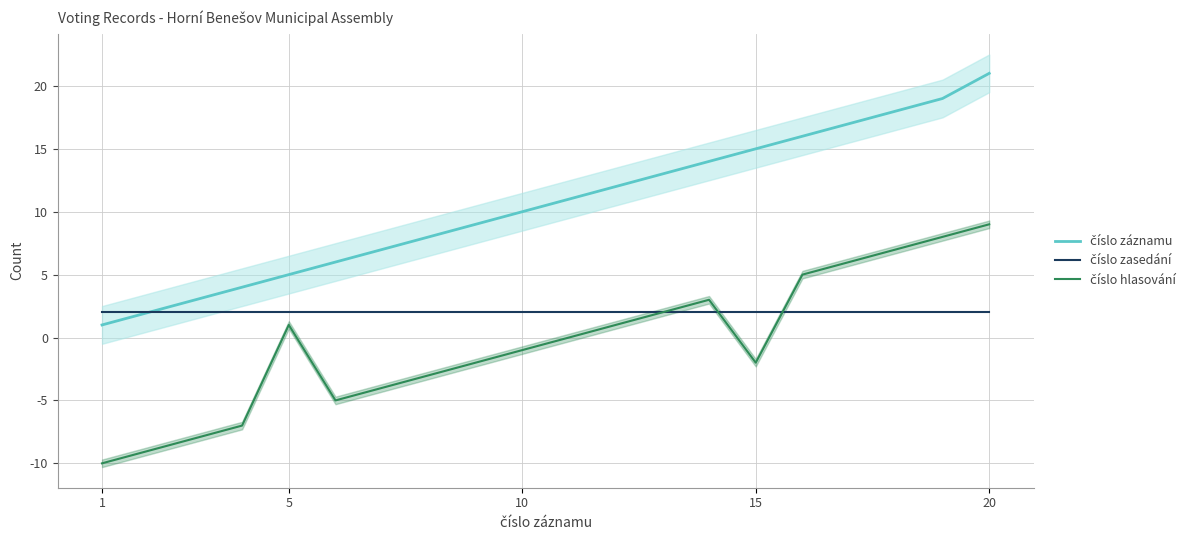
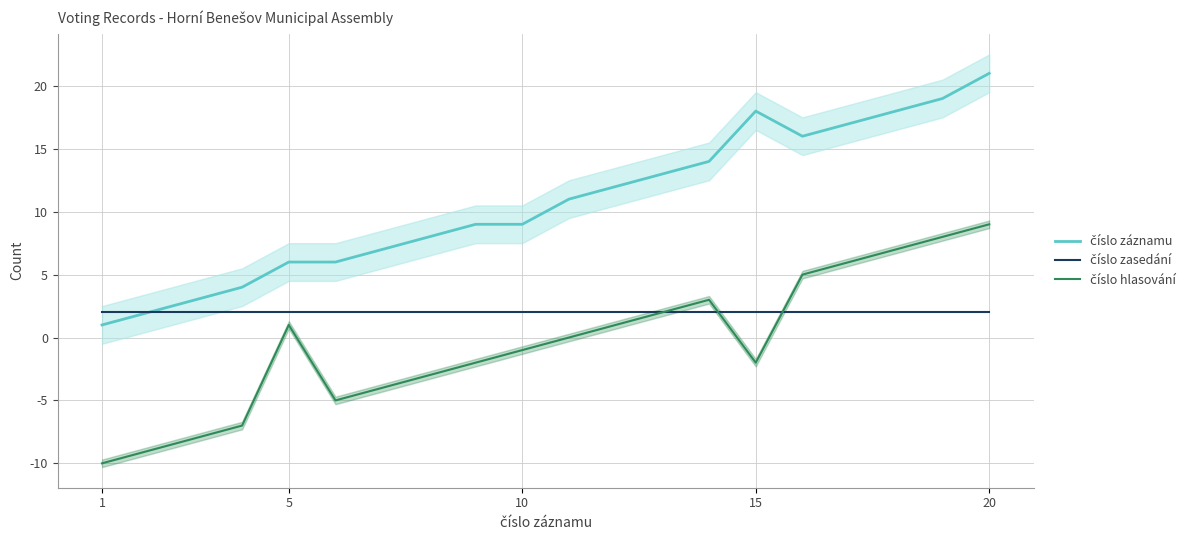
  {
    "číslo záznamu": {
      "1": 1,
-     "5": 5,
-     "10": 10,
-     "15": 15,
+     "5": 6,
+     "10": 9,
+     "15": 18,
      "20": 21
    },
    "číslo zasedání": {
      "1": 2,
      "5": 2,
      "10": 2,
      "15": 2,
      "20": 2
    }
  }
